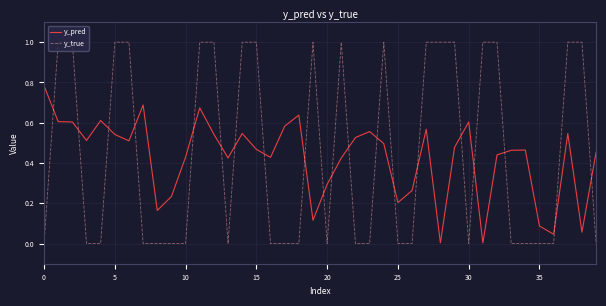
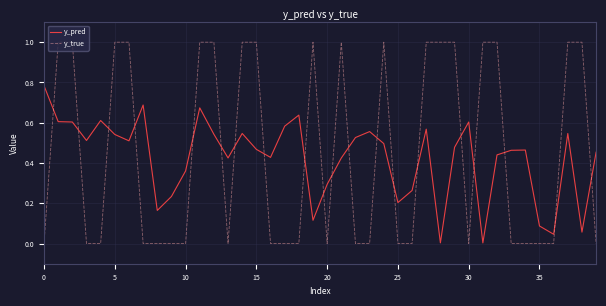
  {
    "y_pred": {
      "0": 0.78,
      "5": 0.54,
-     "10": 0.43,
+     "10": 0.36,
      "15": 0.47,
      "20": 0.29,
      "25": 0.20,
      "30": 0.60,
      "35": 0.09
    },
    "y_true": {
      "0": 0.00,
      "5": 1.00,
      "10": 0.00,
      "15": 1.00,
      "20": 0.00,
      "25": 0.00,
      "30": 0.00,
      "35": 0.00
    }
  }
